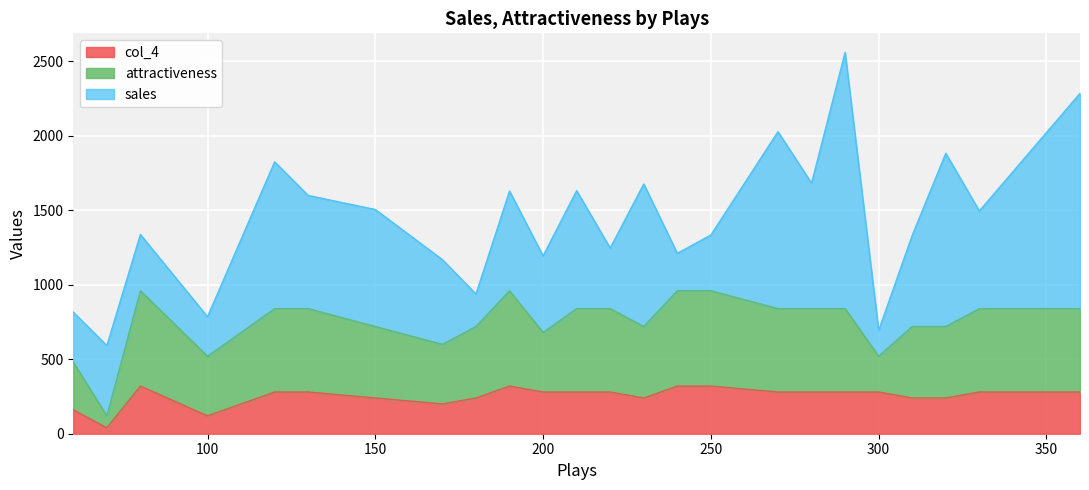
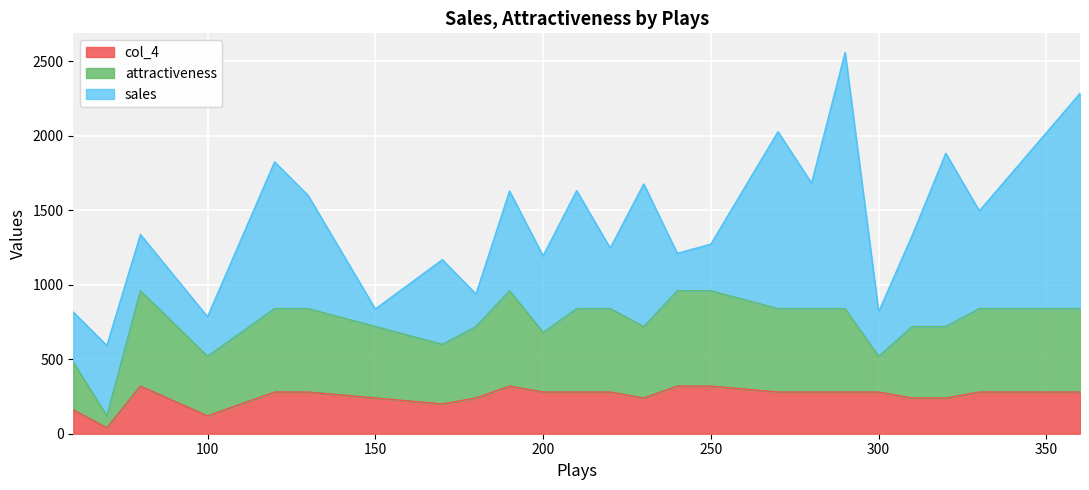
  {
    "col_4": {
      "100": 120,
      "150": 240,
      "200": 280,
      "250": 320,
      "300": 280
    },
    "attractiveness": {
      "100": 400,
      "150": 480,
      "200": 400,
      "250": 640,
      "300": 240
    },
    "sales": {
      "100": 270,
-     "150": 790,
+     "150": 120,
      "200": 510,
-     "250": 370,
-     "300": 170
+     "250": 310,
+     "300": 300
    }
  }
